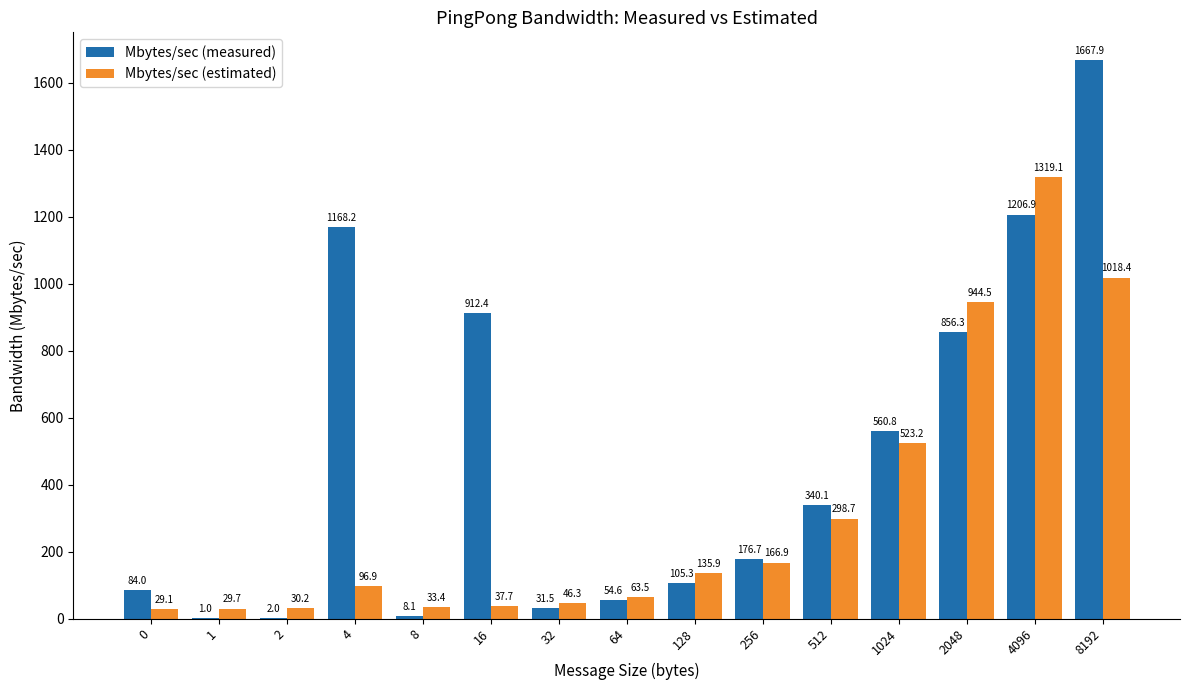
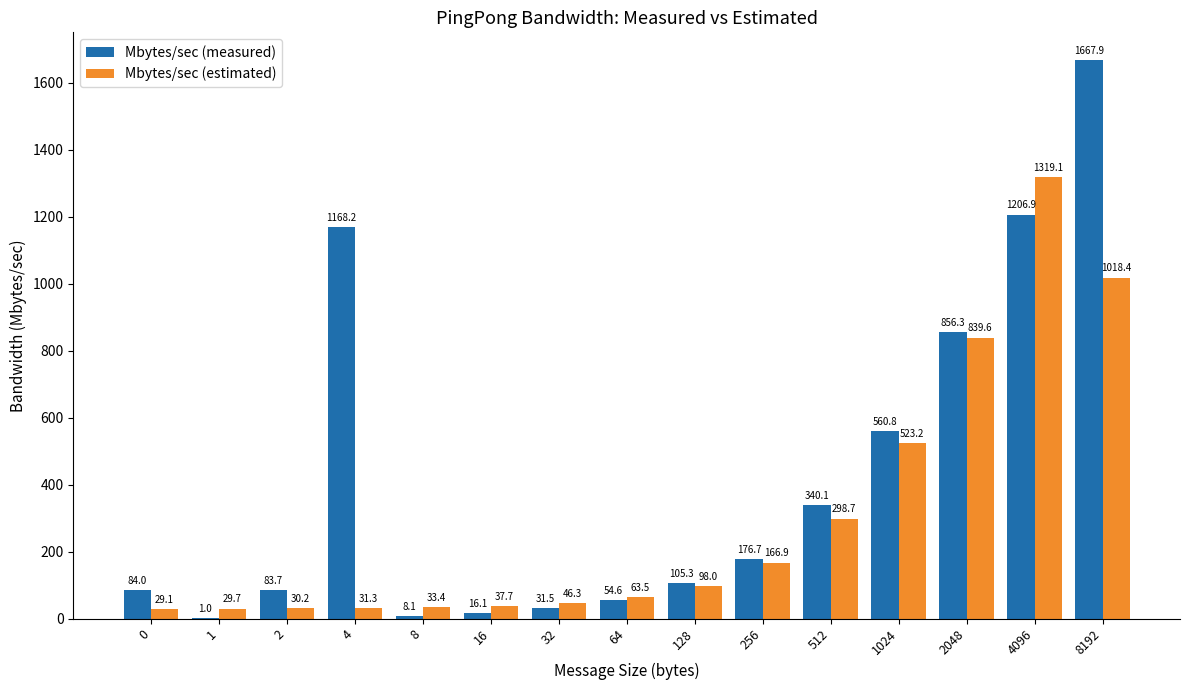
  {
    "Mbytes/sec (measured)": {
      "0": 84.0,
      "1": 1.0,
-     "2": 2.0,
+     "2": 83.7,
      "4": 1168.2,
      "8": 8.1,
-     "16": 912.4,
+     "16": 16.1,
      "32": 31.5,
      "64": 54.6,
      "128": 105.3,
      "256": 176.7,
      "512": 340.1,
      "1024": 560.8,
      "2048": 856.3,
      "4096": 1206.9,
      "8192": 1667.9
    },
    "Mbytes/sec (estimated)": {
      "0": 29.1,
      "1": 29.7,
      "2": 30.2,
-     "4": 96.9,
+     "4": 31.3,
      "8": 33.4,
      "16": 37.7,
      "32": 46.3,
      "64": 63.5,
-     "128": 135.9,
+     "128": 98.0,
      "256": 166.9,
      "512": 298.7,
      "1024": 523.2,
-     "2048": 944.5,
+     "2048": 839.6,
      "4096": 1319.1,
      "8192": 1018.4
    }
  }
